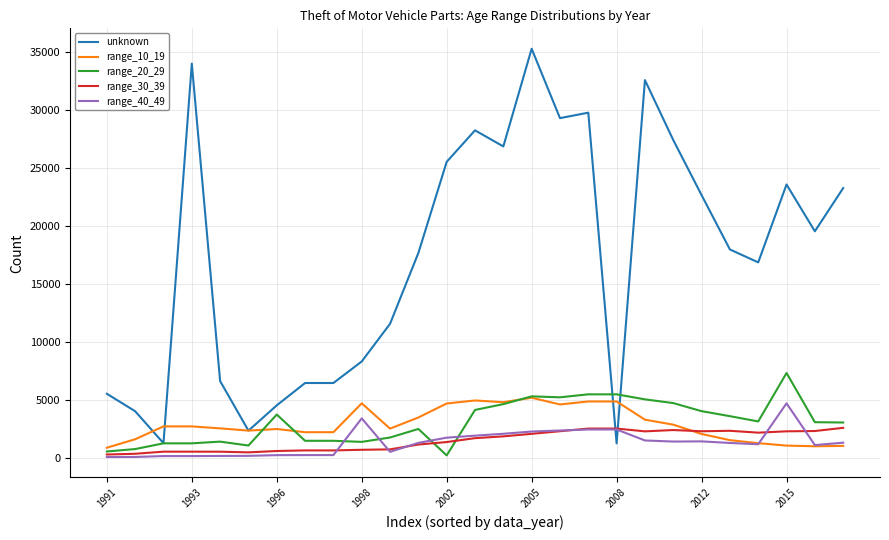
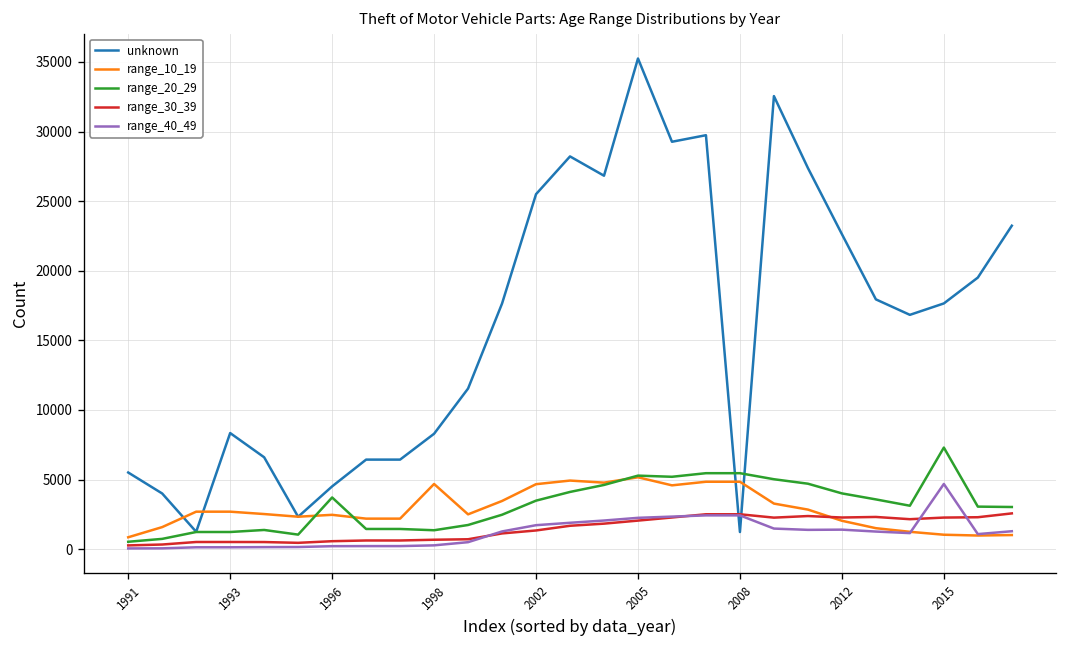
  {
    "unknown": {
      "1991": 5500,
-     "1993": 34000,
+     "1993": 8300,
      "1996": 4500,
      "1998": 8300,
      "2002": 25500,
      "2005": 35300,
      "2008": 1200,
      "2012": 22600,
-     "2015": 23500
+     "2015": 17700
    },
    "range_10_19": {
      "1991": 900,
      "1993": 2700,
      "1996": 2500,
      "1998": 4700,
      "2002": 4700,
      "2008": 4800,
      "2012": 2000,
      "2015": 1000
    },
    "range_20_29": {
      "1991": 500,
      "1993": 1200,
      "1996": 3700,
      "1998": 1400,
-     "2002": 200,
+     "2002": 3500,
      "2008": 5500,
      "2012": 4000,
      "2015": 7300
    },
    "range_30_39": {
      "1993": 500,
      "1996": 600,
      "1998": 700,
      "2002": 1300,
      "2012": 2300,
      "2015": 2300
    },
    "range_40_49": {
      "1993": 100,
      "1996": 200,
-     "1998": 3400,
+     "1998": 300,
      "2002": 1700,
      "2012": 1400,
      "2015": 4700
    }
  }
